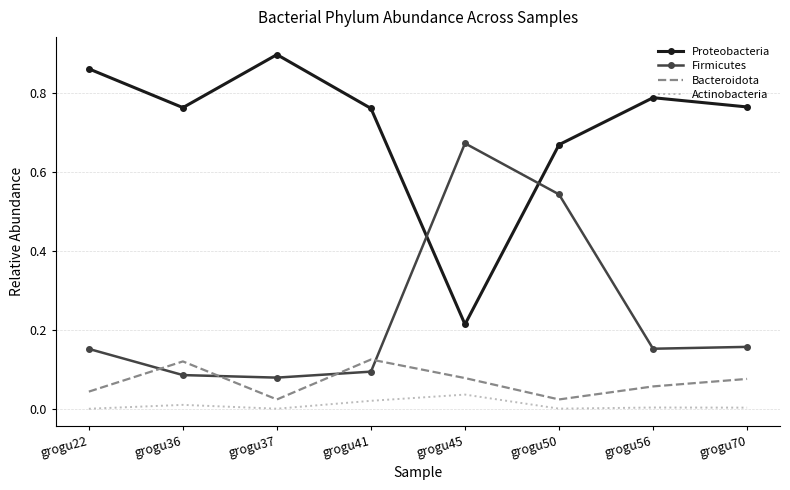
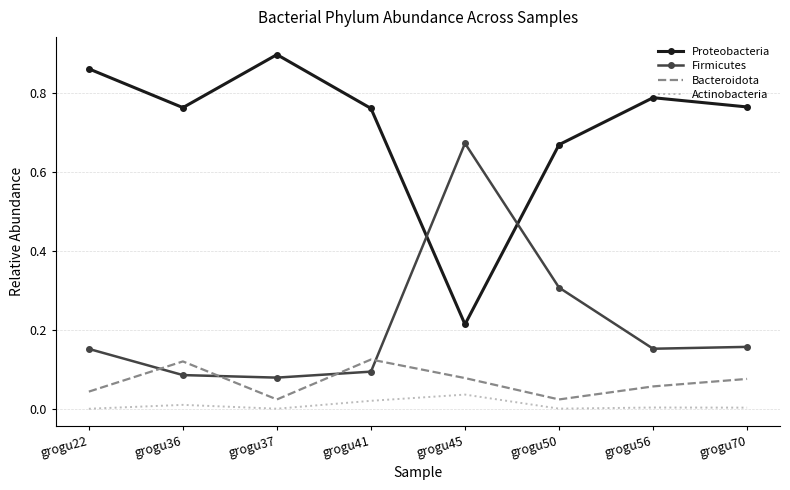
  {
    "Proteobacteria": {
      "grogu22": 0.86,
      "grogu36": 0.76,
      "grogu37": 0.90,
      "grogu41": 0.76,
      "grogu45": 0.21,
      "grogu50": 0.67,
      "grogu56": 0.79,
      "grogu70": 0.76
    },
    "Firmicutes": {
      "grogu22": 0.15,
      "grogu36": 0.09,
      "grogu37": 0.08,
      "grogu41": 0.09,
      "grogu45": 0.67,
-     "grogu50": 0.54,
+     "grogu50": 0.31,
      "grogu56": 0.15,
      "grogu70": 0.16
    },
    "Bacteroidota": {
      "grogu22": 0.04,
      "grogu36": 0.12,
      "grogu37": 0.02,
      "grogu41": 0.12,
      "grogu45": 0.08,
      "grogu50": 0.02,
      "grogu56": 0.06,
      "grogu70": 0.08
    },
    "Actinobacteria": {
      "grogu22": 0.00,
      "grogu36": 0.01,
      "grogu37": 0.00,
      "grogu41": 0.02,
      "grogu45": 0.04,
      "grogu50": 0.00,
      "grogu56": 0.00,
      "grogu70": 0.00
    }
  }
